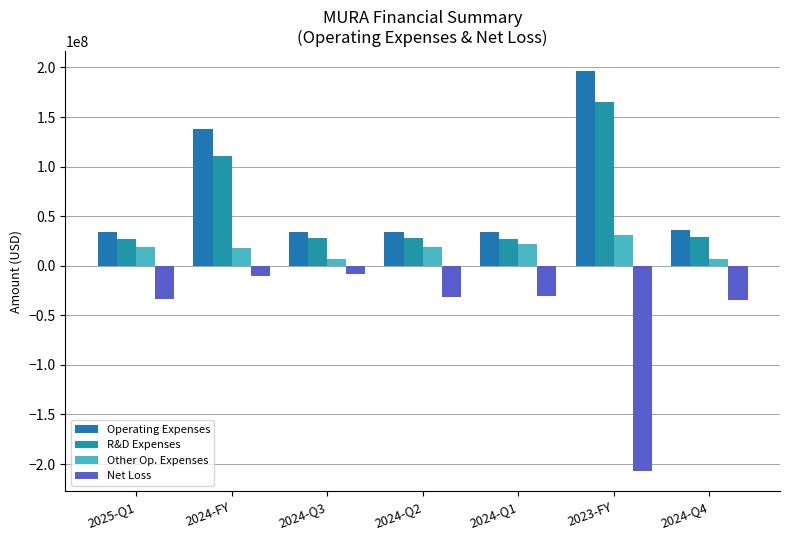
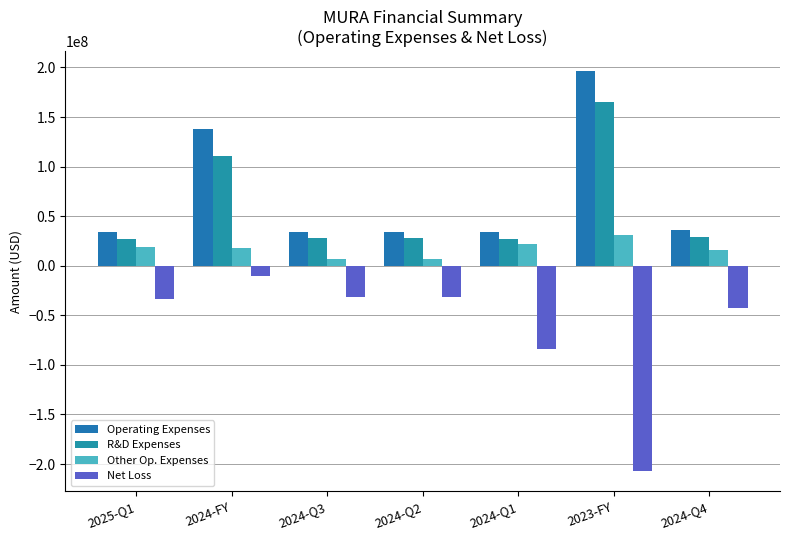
  {
    "Other Op. Expenses": {
      "2025-Q1": 20000000,
      "2024-FY": 20000000,
      "2024-Q3": 10000000,
-     "2024-Q2": 20000000,
+     "2024-Q2": 10000000,
      "2024-Q1": 20000000,
      "2023-FY": 30000000,
-     "2024-Q4": 10000000
+     "2024-Q4": 20000000
    },
    "Net Loss": {
      "2025-Q1": -30000000,
      "2024-FY": -10000000,
-     "2024-Q3": -10000000,
+     "2024-Q3": -30000000,
      "2024-Q2": -30000000,
-     "2024-Q1": -30000000,
+     "2024-Q1": -80000000,
      "2023-FY": -210000000,
-     "2024-Q4": -30000000
+     "2024-Q4": -40000000
    }
  }
